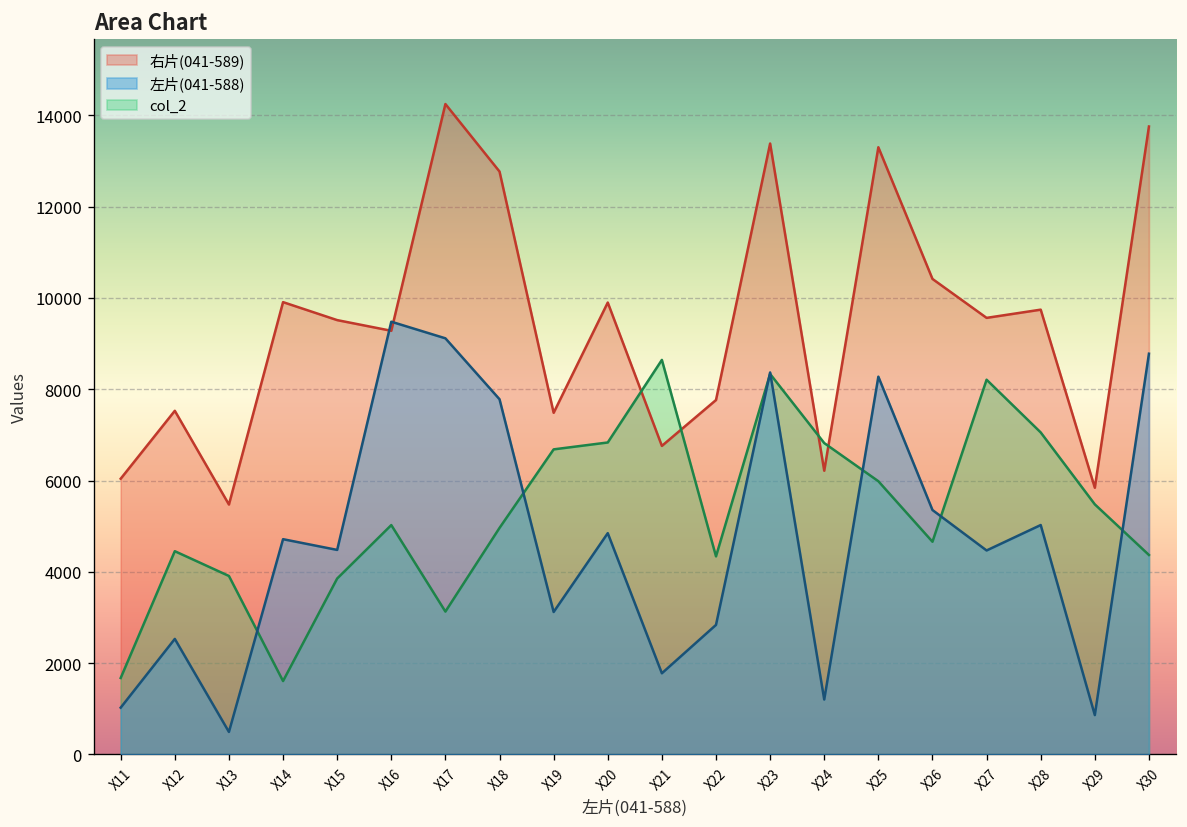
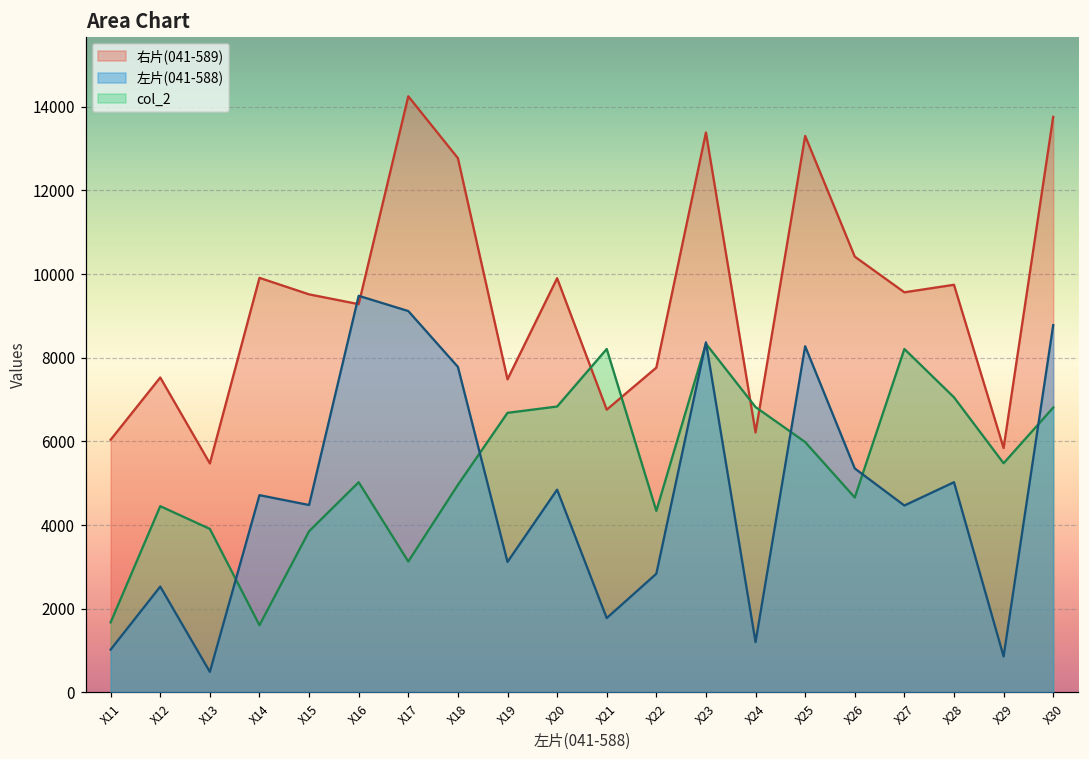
  {
    "右片(041-589)": {
      "X11": 6000,
      "X12": 7500,
      "X13": 5500,
      "X14": 9900,
      "X15": 9500,
      "X16": 9300,
      "X17": 14200,
      "X18": 12800,
      "X19": 7500,
      "X20": 9900,
      "X21": 6800,
      "X22": 7800,
      "X23": 13400,
      "X24": 6200,
      "X25": 13300,
      "X26": 10400,
      "X27": 9600,
      "X28": 9700,
      "X29": 5800,
      "X30": 13800
    },
    "左片(041-588)": {
      "X11": 1000,
      "X12": 2500,
      "X13": 500,
      "X14": 4700,
      "X15": 4500,
      "X16": 9500,
      "X17": 9100,
      "X18": 7800,
      "X19": 3100,
      "X20": 4800,
      "X21": 1800,
      "X22": 2800,
      "X24": 1200,
      "X25": 8300,
      "X26": 5400,
      "X27": 4500,
      "X28": 5000,
      "X29": 900,
      "X30": 8800
    },
    "col_2": {
      "X11": 1700,
      "X12": 4500,
      "X13": 3900,
      "X14": 1600,
      "X15": 3900,
      "X16": 5000,
      "X17": 3100,
      "X18": 5000,
      "X19": 6700,
      "X20": 6800,
-     "X21": 8600,
+     "X21": 8200,
      "X22": 4300,
      "X24": 6800,
      "X25": 6000,
      "X26": 4700,
      "X27": 8200,
      "X28": 7100,
      "X29": 5500,
-     "X30": 4400
+     "X30": 6800
    }
  }
